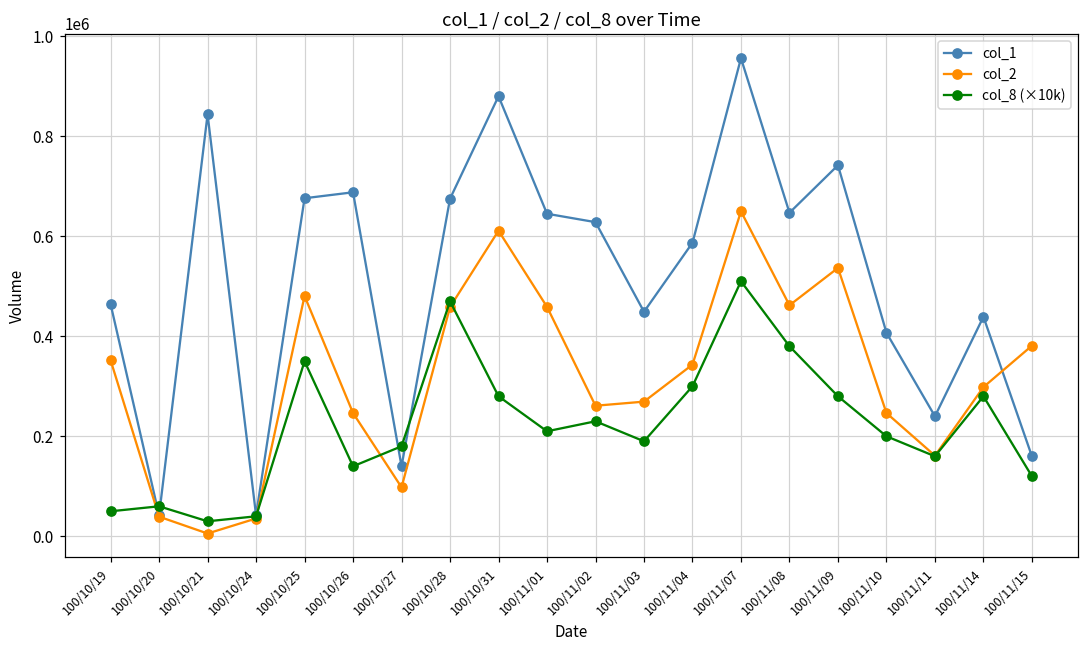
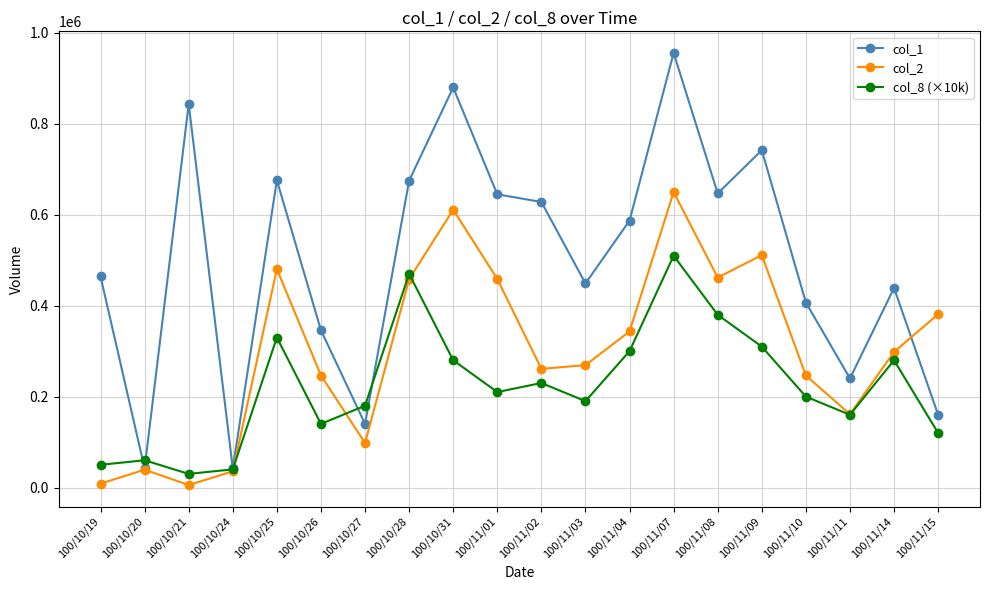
  {
    "col_1": {
      "100/10/19": 460000,
      "100/10/21": 840000,
      "100/10/25": 680000,
-     "100/10/26": 690000,
+     "100/10/26": 350000,
      "100/10/27": 140000,
      "100/10/28": 680000,
      "100/10/31": 880000,
      "100/11/01": 650000,
      "100/11/02": 630000,
      "100/11/03": 450000,
      "100/11/04": 590000,
      "100/11/07": 960000,
      "100/11/08": 650000,
      "100/11/09": 740000,
      "100/11/10": 410000,
      "100/11/11": 240000,
      "100/11/14": 440000,
      "100/11/15": 160000
    },
    "col_2": {
-     "100/10/19": 350000,
+     "100/10/19": 10000,
      "100/10/21": 10000,
      "100/10/25": 480000,
      "100/10/26": 250000,
      "100/10/27": 100000,
      "100/10/28": 460000,
      "100/10/31": 610000,
      "100/11/01": 460000,
      "100/11/02": 260000,
      "100/11/03": 270000,
      "100/11/04": 340000,
      "100/11/07": 650000,
      "100/11/08": 460000,
-     "100/11/09": 540000,
+     "100/11/09": 510000,
      "100/11/10": 250000,
      "100/11/14": 300000,
      "100/11/15": 380000
    },
    "col_8 (×10k)": {
      "100/10/19": 50000,
      "100/10/20": 60000,
      "100/10/21": 30000,
-     "100/10/25": 350000,
+     "100/10/25": 330000,
      "100/10/26": 140000,
      "100/10/27": 180000,
      "100/10/28": 470000,
      "100/10/31": 280000,
      "100/11/01": 210000,
      "100/11/02": 230000,
      "100/11/03": 190000,
      "100/11/04": 300000,
      "100/11/07": 510000,
      "100/11/08": 380000,
-     "100/11/09": 280000,
+     "100/11/09": 310000,
      "100/11/10": 200000,
      "100/11/14": 280000,
      "100/11/15": 120000
    }
  }
